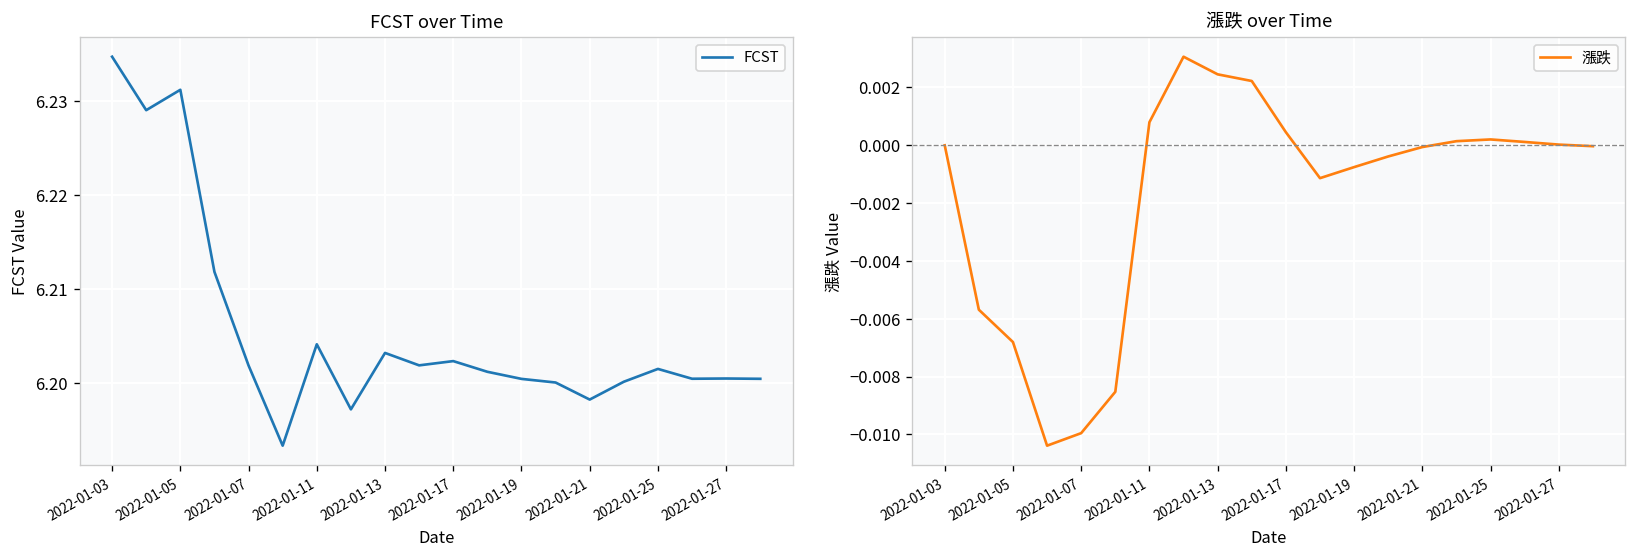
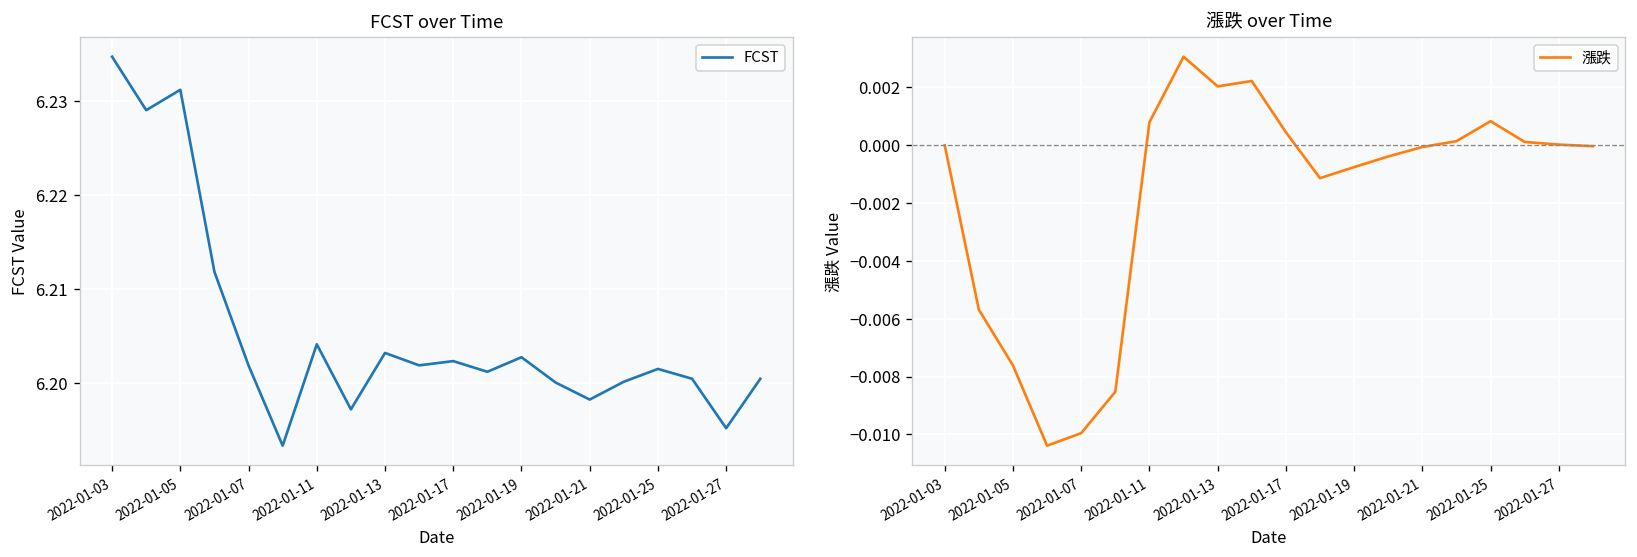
  {
    "FCST over Time": {
      "2022-01-03": 6.235,
      "2022-01-05": 6.231,
      "2022-01-07": 6.202,
      "2022-01-11": 6.204,
      "2022-01-13": 6.203,
      "2022-01-17": 6.202,
-     "2022-01-19": 6.200,
+     "2022-01-19": 6.203,
      "2022-01-21": 6.198,
      "2022-01-25": 6.202,
-     "2022-01-27": 6.201
+     "2022-01-27": 6.195
    },
    "漲跌 over Time": {
      "2022-01-03": 0.0000,
-     "2022-01-05": -0.0068,
+     "2022-01-05": -0.0076,
      "2022-01-07": -0.0100,
      "2022-01-11": 0.0008,
-     "2022-01-13": 0.0025,
+     "2022-01-13": 0.0020,
      "2022-01-17": 0.0005,
      "2022-01-19": -0.0008,
      "2022-01-21": -0.0001,
-     "2022-01-25": 0.0002,
+     "2022-01-25": 0.0008,
      "2022-01-27": 0.0000
    }
  }
